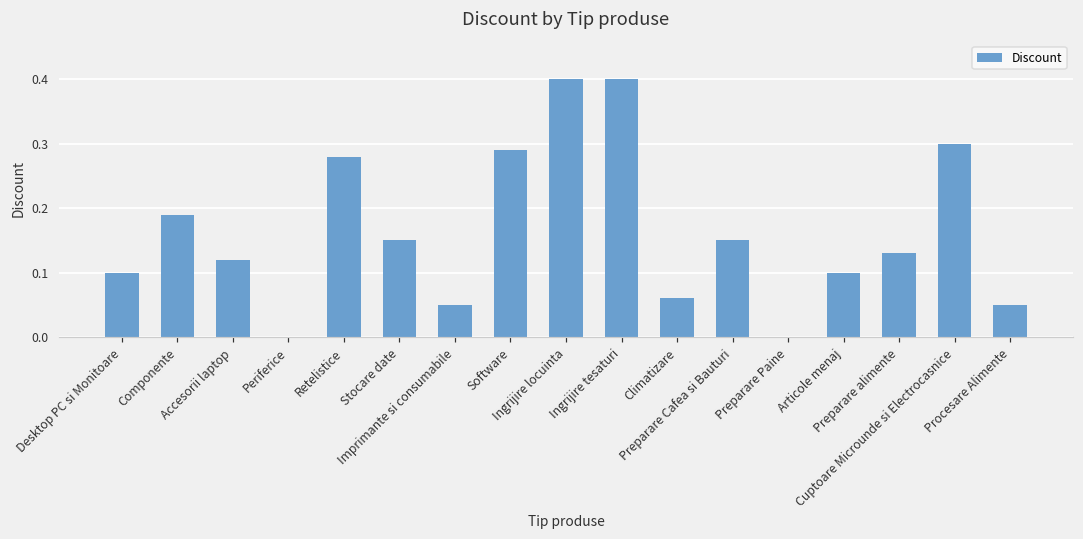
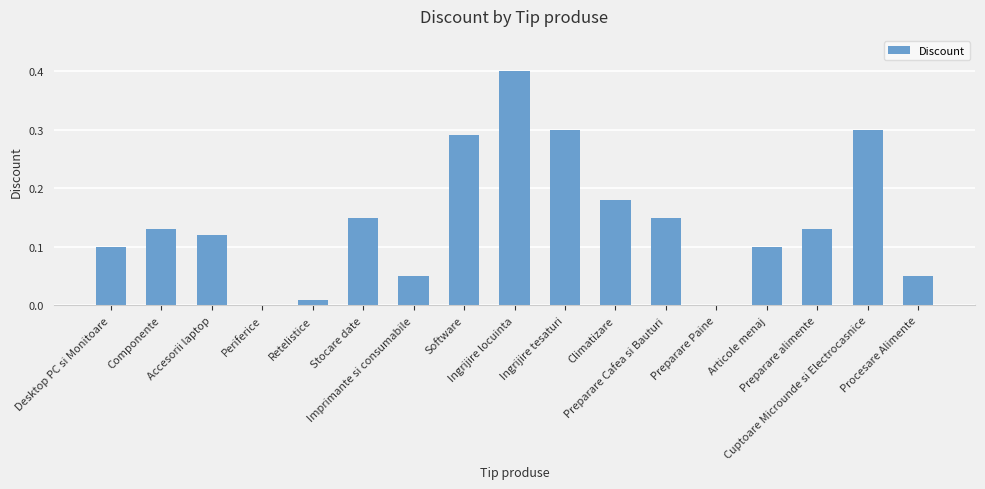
  {
    "Desktop PC si Monitoare": 0.10,
-   "Componente": 0.19,
+   "Componente": 0.13,
    "Accesorii laptop": 0.12,
    "Periferice": 0.00,
-   "Retelistice": 0.28,
+   "Retelistice": 0.01,
    "Stocare date": 0.15,
    "Imprimante si consumabile": 0.05,
    "Software": 0.29,
    "Ingrijire locuinta": 0.40,
-   "Ingrijire tesaturi": 0.4,
-   "Climatizare": 0.06,
+   "Ingrijire tesaturi": 0.3,
+   "Climatizare": 0.18,
    "Preparare Cafea si Bauturi": 0.15,
    "Preparare Paine": 0.00,
    "Articole menaj": 0.10,
    "Preparare alimente": 0.13,
    "Cuptoare Microunde si Electrocasnice": 0.30,
    "Procesare Alimente": 0.05
  }
